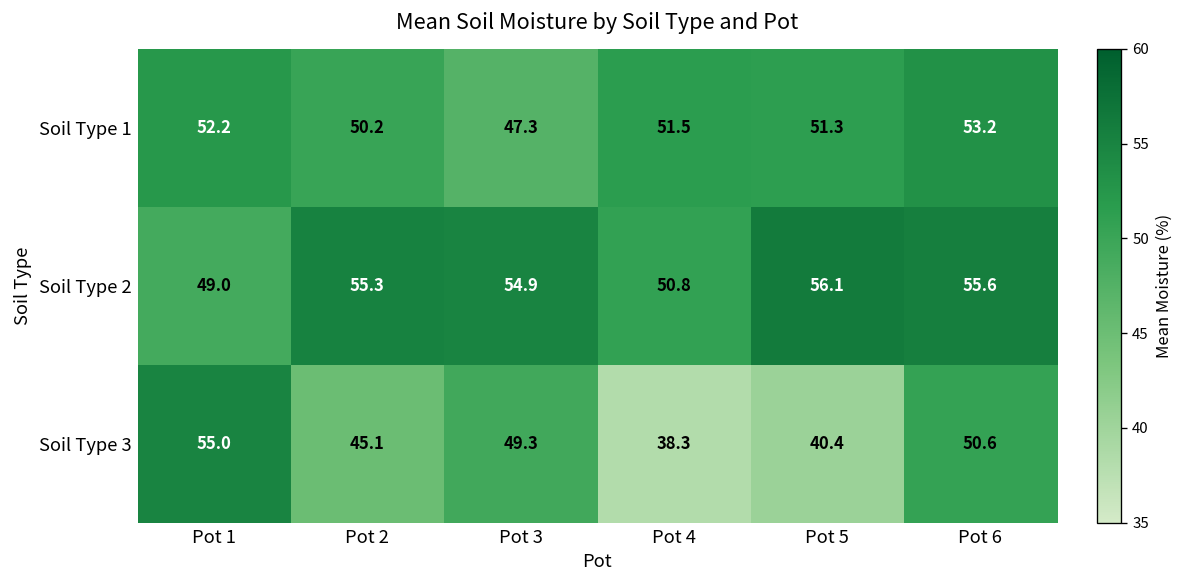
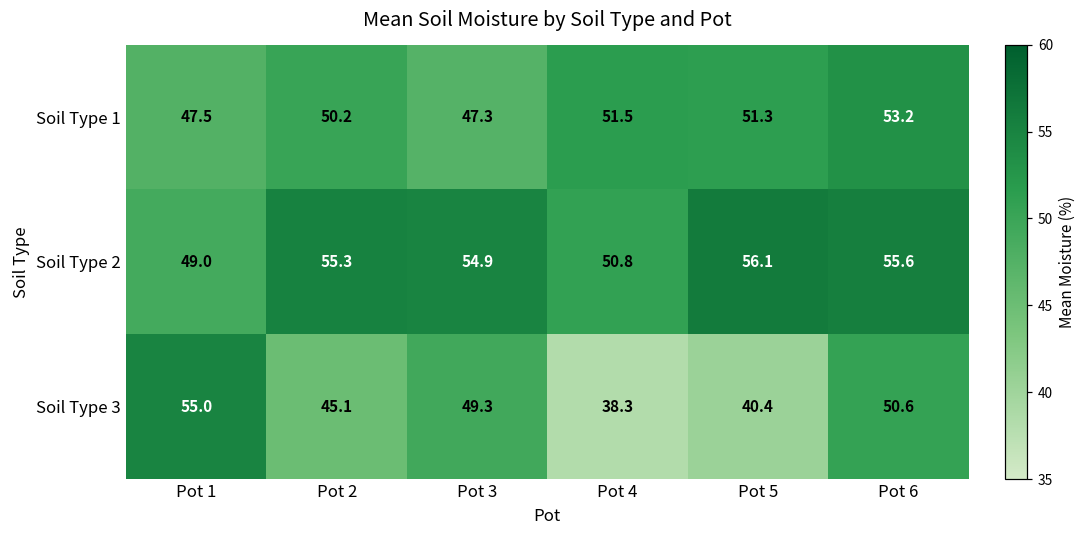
  {
    "Soil Type 1": {
-     "Pot 1": 52.2,
+     "Pot 1": 47.5,
      "Pot 2": 50.2,
      "Pot 3": 47.3,
      "Pot 4": 51.5,
      "Pot 5": 51.3,
      "Pot 6": 53.2
    },
    "Soil Type 2": {
      "Pot 1": 49.0,
      "Pot 2": 55.3,
      "Pot 3": 54.9,
      "Pot 4": 50.8,
      "Pot 5": 56.1,
      "Pot 6": 55.6
    },
    "Soil Type 3": {
      "Pot 1": 55.0,
      "Pot 2": 45.1,
      "Pot 3": 49.3,
      "Pot 4": 38.3,
      "Pot 5": 40.4,
      "Pot 6": 50.6
    }
  }
